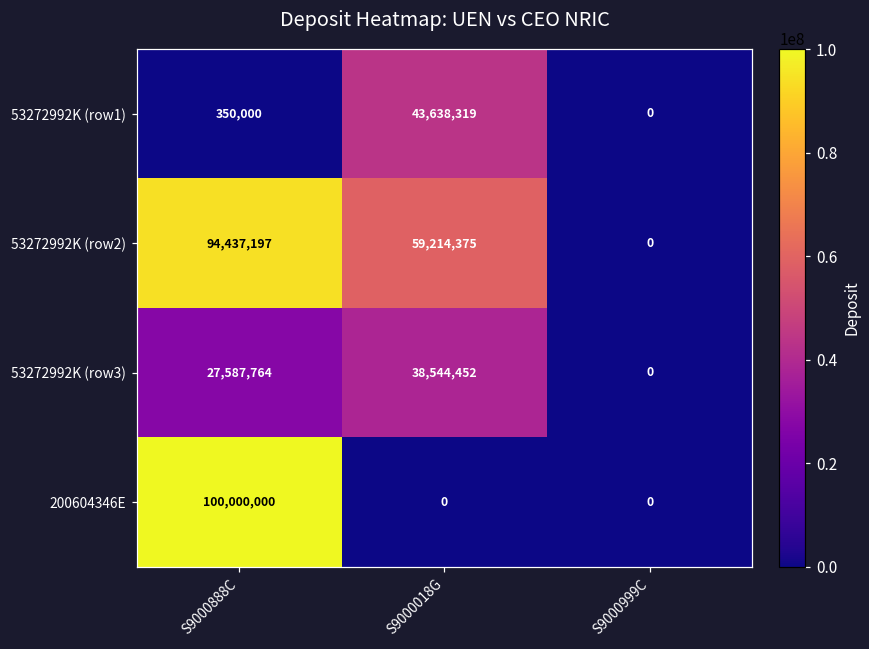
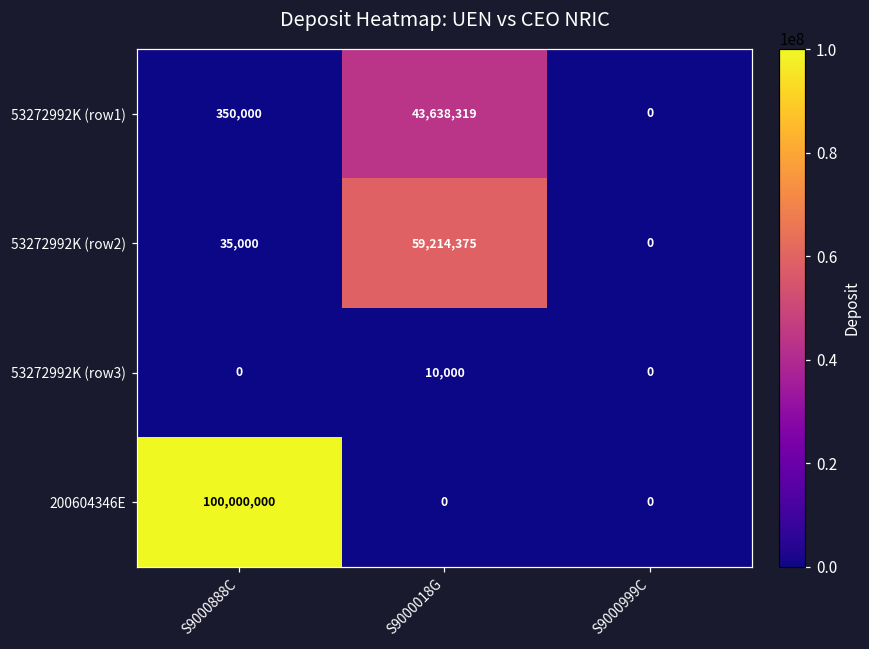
  {
    "53272992K (row1)": {
      "S9000888C": "350,000",
      "S9000018G": "43,638,319",
      "S9000999C": "0"
    },
    "53272992K (row2)": {
-     "S9000888C": "94,437,197",
+     "S9000888C": "35,000",
      "S9000018G": "59,214,375",
      "S9000999C": "0"
    },
    "53272992K (row3)": {
-     "S9000888C": "27,587,764",
-     "S9000018G": "38,544,452",
+     "S9000888C": "0",
+     "S9000018G": "10,000",
      "S9000999C": "0"
    },
    "200604346E": {
      "S9000888C": "100,000,000",
      "S9000018G": "0",
      "S9000999C": "0"
    }
  }
